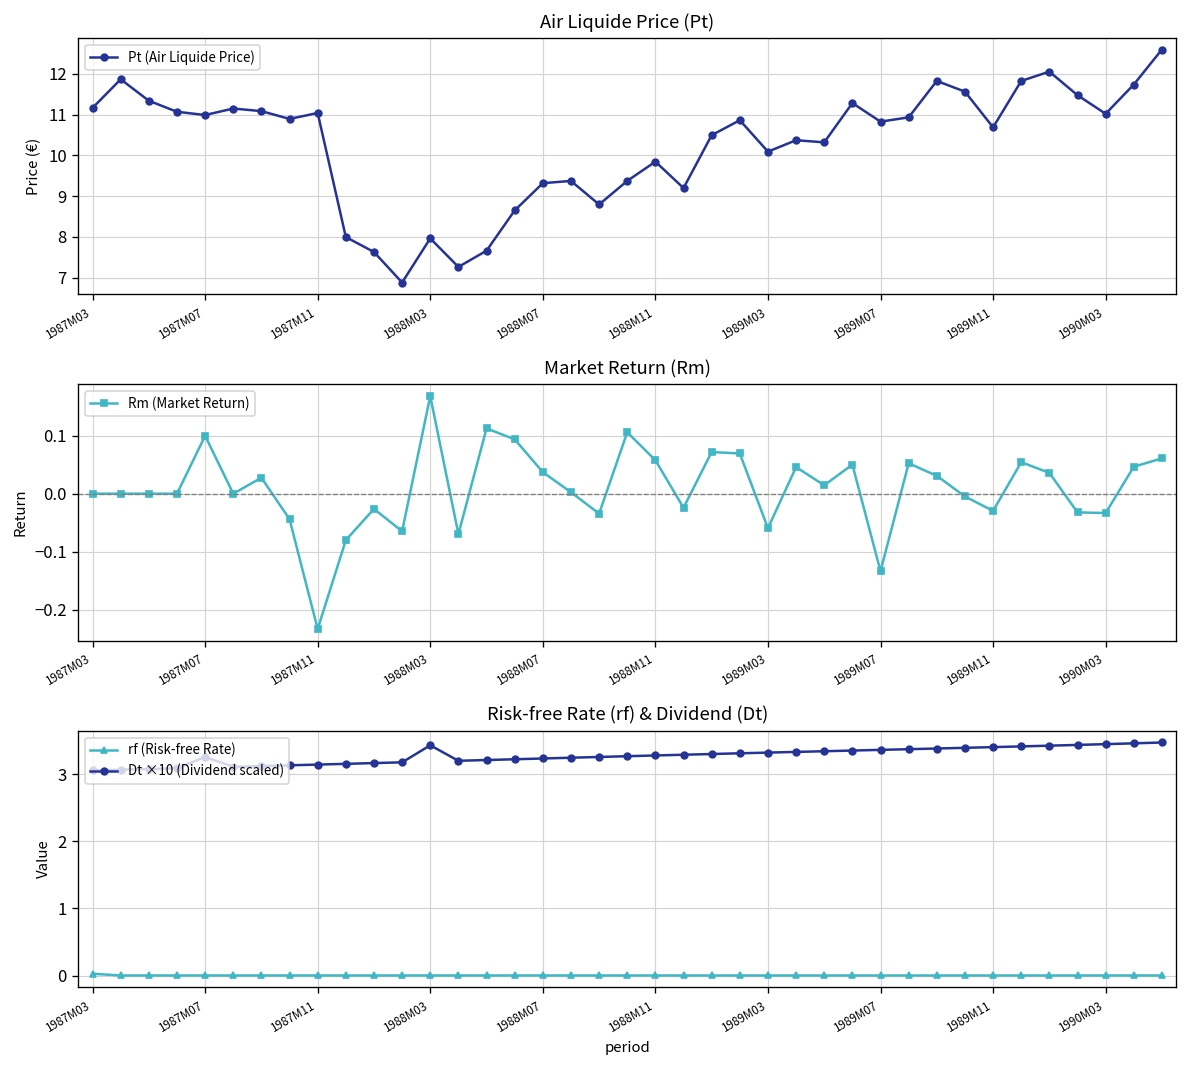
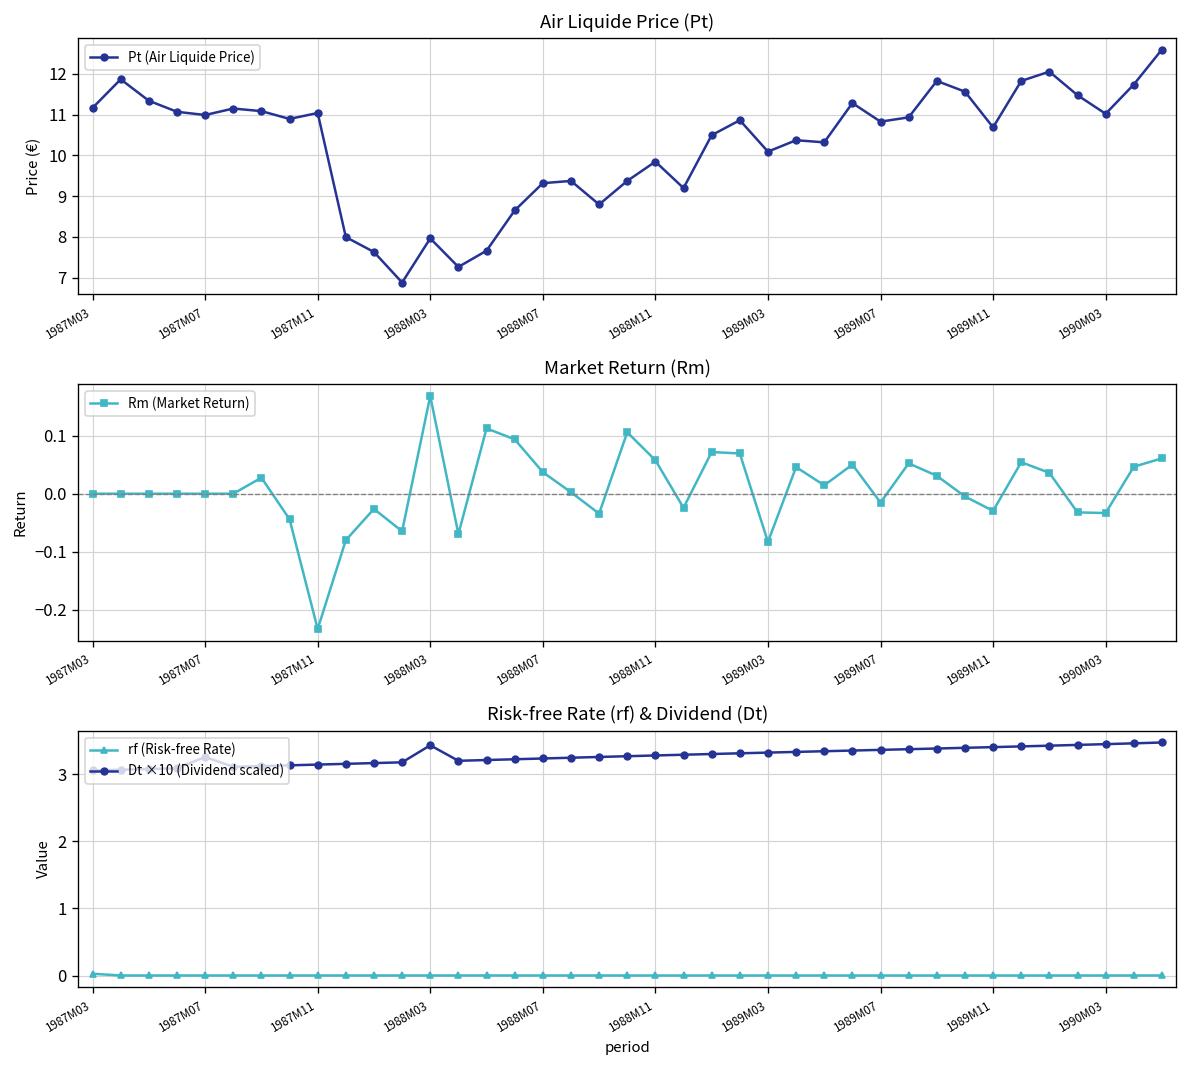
  {
    "Air Liquide Price (Pt)": {
      "1987M03": 11.2,
      "1987M07": 11.0,
      "1987M11": 11.0,
      "1988M03": 8.0,
      "1988M07": 9.3,
      "1988M11": 9.8,
      "1989M03": 10.1,
      "1989M07": 10.8,
      "1989M11": 10.7,
      "1990M03": 11.0
    },
    "Market Return (Rm)": {
      "1987M03": 0.00,
-     "1987M07": 0.1,
+     "1987M07": 0.0,
      "1987M11": -0.23,
      "1988M03": 0.17,
      "1988M07": 0.04,
      "1988M11": 0.06,
-     "1989M03": -0.06,
-     "1989M07": -0.13,
+     "1989M03": -0.08,
+     "1989M07": -0.02,
      "1989M11": -0.03,
      "1990M03": -0.03
    },
    "Risk-free Rate (rf) & Dividend (Dt)": {
      "rf (Risk-free Rate)": {
        "1987M03": 0.0,
        "1987M07": 0.0,
        "1987M11": 0.0,
        "1988M03": 0.0,
        "1988M07": 0.0,
        "1988M11": 0.0,
        "1989M03": 0.0,
        "1989M07": 0.0,
        "1989M11": 0.0,
        "1990M03": 0.0
      },
      "Dt ×10 (Dividend scaled)": {
        "1987M11": 3.1,
        "1988M03": 3.4,
        "1988M07": 3.2,
        "1988M11": 3.3,
        "1989M03": 3.3,
        "1989M07": 3.4,
        "1989M11": 3.4,
        "1990M03": 3.4
      }
    }
  }
